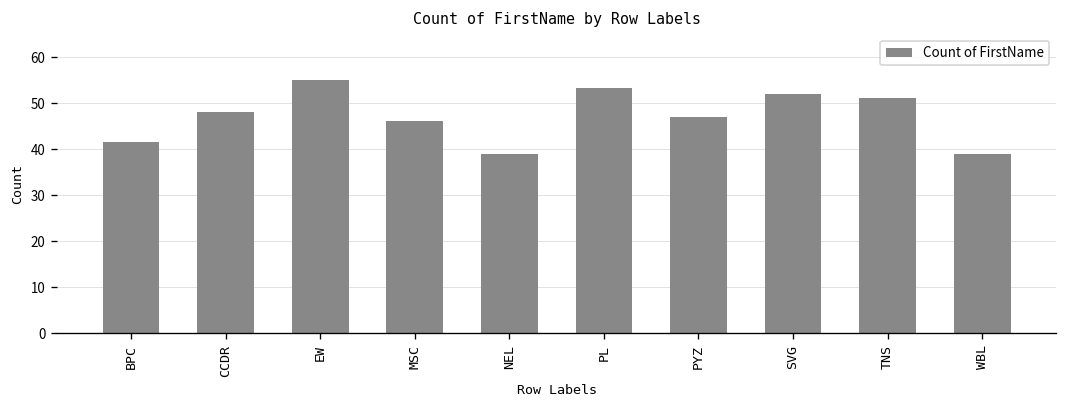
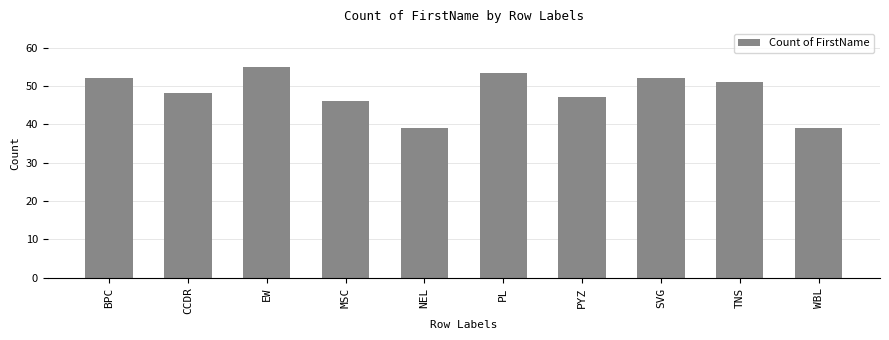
  {
-   "BPC": 42,
+   "BPC": 52,
    "CCDR": 48,
    "EW": 55,
    "MSC": 46,
    "NEL": 39,
    "PL": 53,
    "PYZ": 47,
    "SVG": 52,
    "TNS": 51,
    "WBL": 39
  }
